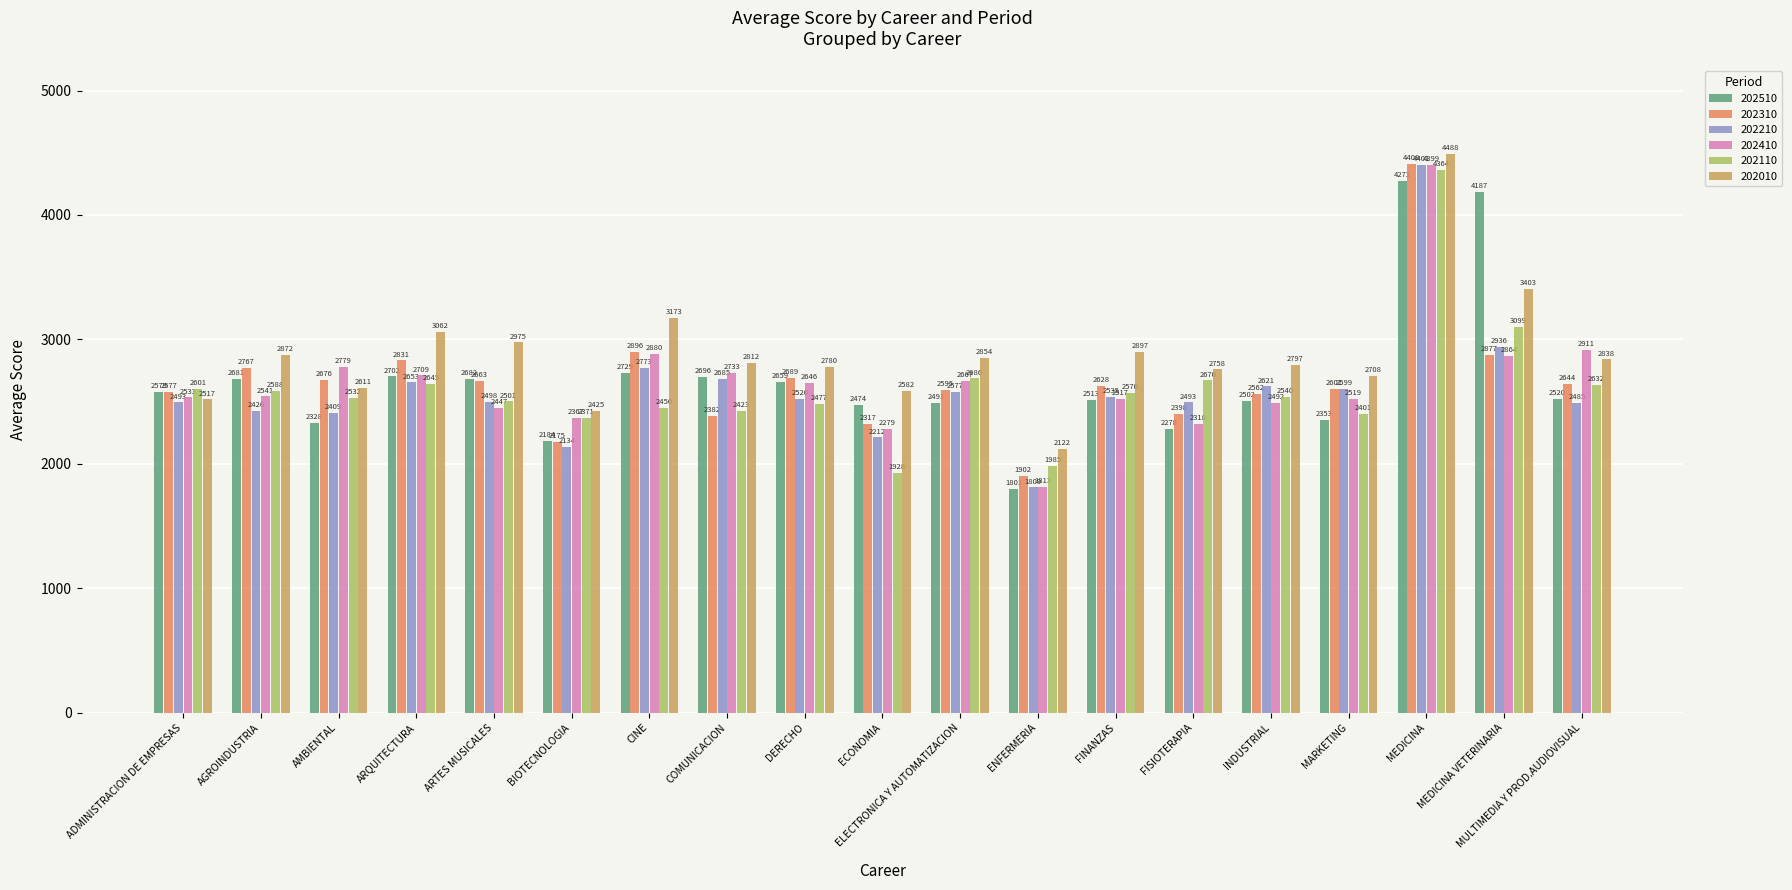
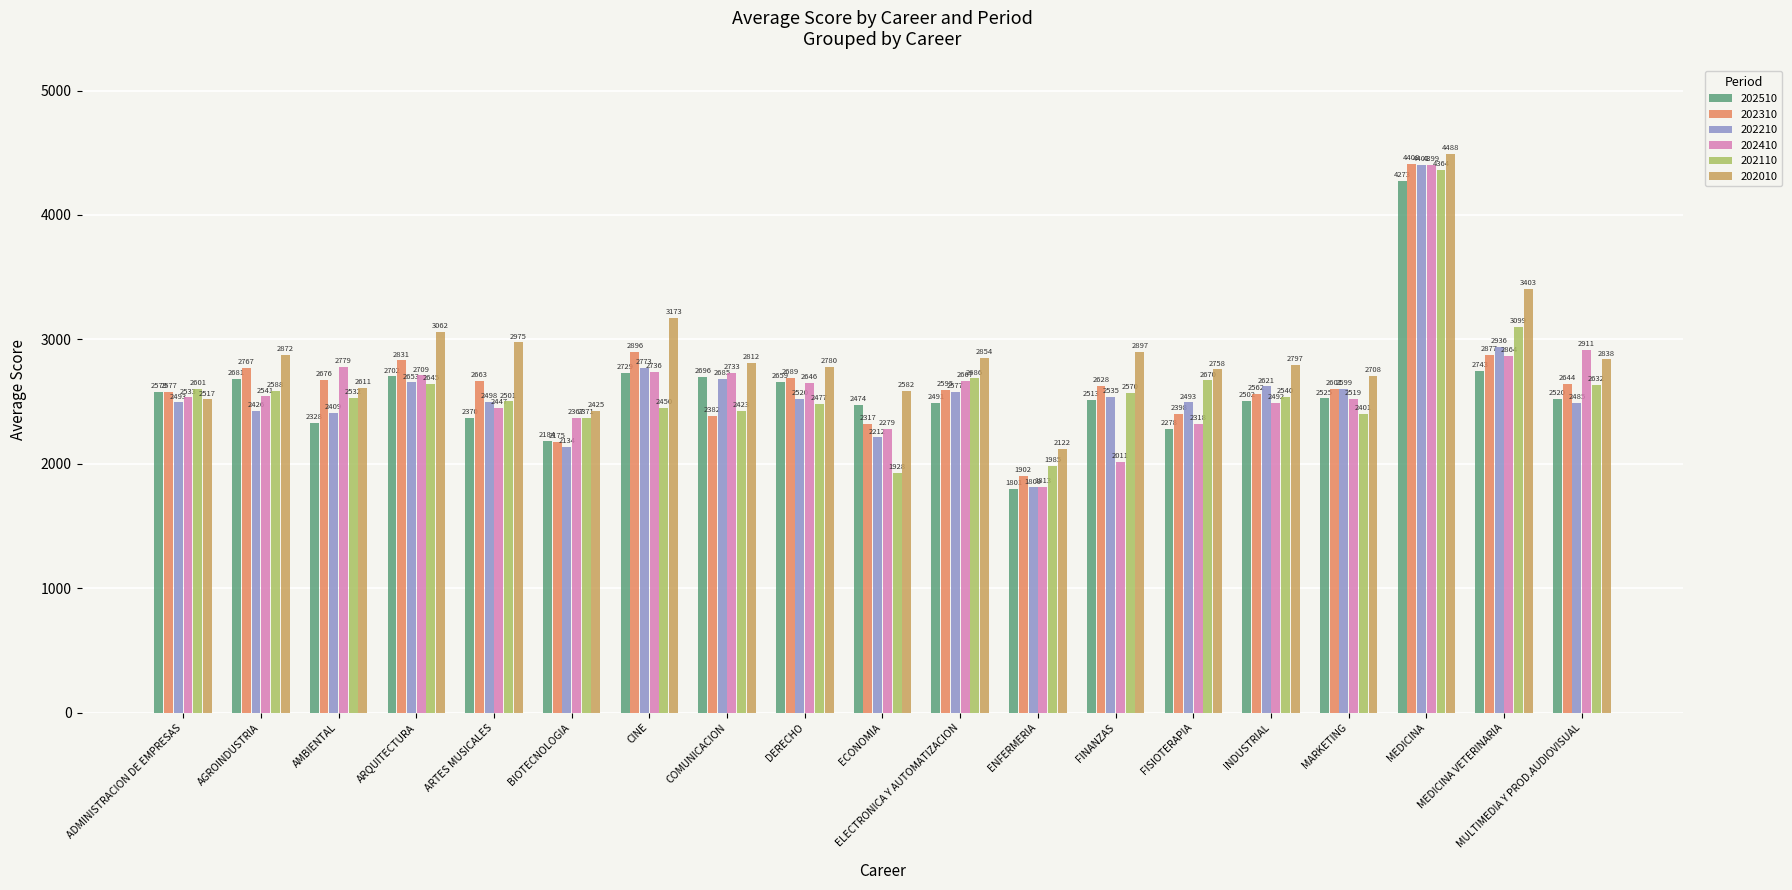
  {
    "202510": {
      "AGROINDUSTRIA": 2681,
      "AMBIENTAL": 2328,
      "ARQUITECTURA": 2702,
-     "ARTES MUSICALES": 2682,
+     "ARTES MUSICALES": 2370,
      "CINE": 2729,
      "COMUNICACION": 2696,
      "ECONOMIA": 2474,
      "ELECTRONICA Y AUTOMATIZACION": 2491,
      "ENFERMERIA": 1801,
      "FINANZAS": 2513,
      "FISIOTERAPIA": 2278,
      "INDUSTRIAL": 2502,
-     "MARKETING": 2353,
+     "MARKETING": 2525,
      "MEDICINA": 4273,
-     "MEDICINA VETERINARIA": 4187,
+     "MEDICINA VETERINARIA": 2743,
      "MULTIMEDIA Y PROD.AUDIOVISUAL": 2520
    },
    "202210": {
      "AGROINDUSTRIA": 2426,
      "AMBIENTAL": 2409,
      "ARQUITECTURA": 2653,
      "ARTES MUSICALES": 2498,
      "CINE": 2773,
      "COMUNICACION": 2685,
      "DERECHO": 2520,
      "ECONOMIA": 2212,
      "FISIOTERAPIA": 2493,
      "INDUSTRIAL": 2621,
      "MEDICINA VETERINARIA": 2936,
      "MULTIMEDIA Y PROD.AUDIOVISUAL": 2485
    },
    "202410": {
      "AGROINDUSTRIA": 2541,
      "AMBIENTAL": 2779,
      "ARQUITECTURA": 2709,
      "ARTES MUSICALES": 2447,
-     "CINE": 2880,
+     "CINE": 2736,
      "COMUNICACION": 2733,
      "DERECHO": 2646,
      "ECONOMIA": 2279,
-     "FINANZAS": 2517,
+     "FINANZAS": 2011,
      "FISIOTERAPIA": 2318,
      "INDUSTRIAL": 2492,
      "MARKETING": 2519,
      "MEDICINA VETERINARIA": 2864,
      "MULTIMEDIA Y PROD.AUDIOVISUAL": 2911
    }
  }
